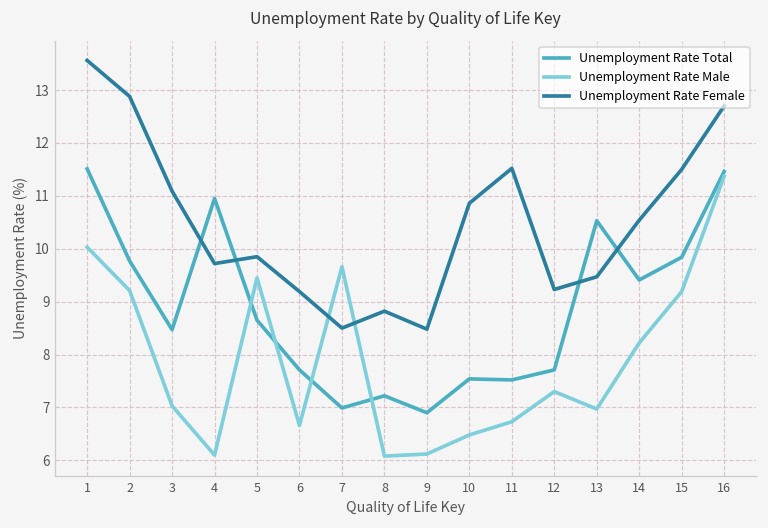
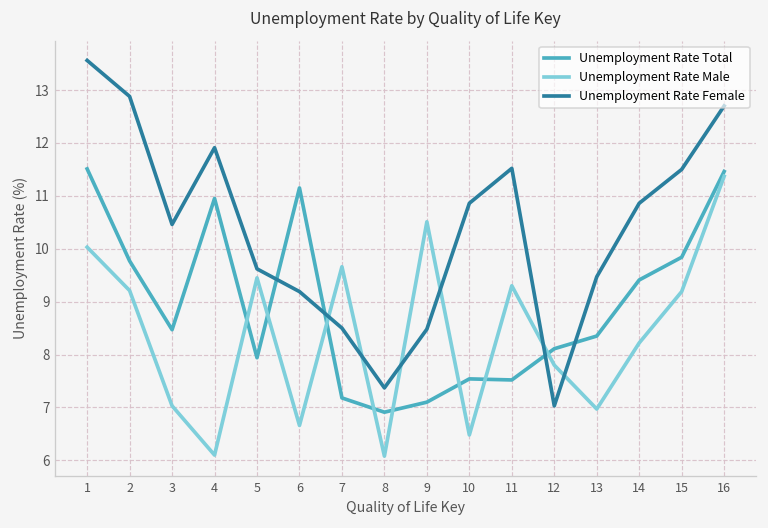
  {
    "Unemployment Rate Total": {
      "1": 11.5,
      "2": 9.8,
      "3": 8.5,
      "4": 11.0,
-     "5": 8.7,
-     "6": 7.7,
-     "7": 7.0,
-     "8": 7.2,
-     "9": 6.9,
+     "5": 7.9,
+     "6": 11.2,
+     "7": 7.2,
+     "8": 6.9,
+     "9": 7.1,
      "10": 7.5,
      "11": 7.5,
-     "12": 7.7,
-     "13": 10.5,
+     "12": 8.1,
+     "13": 8.4,
      "14": 9.4,
      "15": 9.8,
      "16": 11.5
    },
    "Unemployment Rate Male": {
      "1": 10.0,
      "2": 9.2,
      "3": 7.0,
      "4": 6.1,
      "5": 9.5,
      "6": 6.7,
      "7": 9.7,
      "8": 6.1,
-     "9": 6.1,
+     "9": 10.5,
      "10": 6.5,
-     "11": 6.7,
-     "12": 7.3,
+     "11": 9.3,
+     "12": 7.8,
      "13": 7.0,
      "14": 8.2,
      "15": 9.2,
      "16": 11.4
    },
    "Unemployment Rate Female": {
      "1": 13.6,
      "2": 12.9,
-     "3": 11.1,
-     "4": 9.7,
-     "5": 9.9,
+     "3": 10.5,
+     "4": 11.9,
+     "5": 9.6,
      "6": 9.2,
      "7": 8.5,
-     "8": 8.8,
+     "8": 7.4,
      "9": 8.5,
      "10": 10.9,
      "11": 11.5,
-     "12": 9.2,
+     "12": 7.0,
      "13": 9.5,
-     "14": 10.5,
+     "14": 10.9,
      "15": 11.5,
      "16": 12.7
    }
  }
